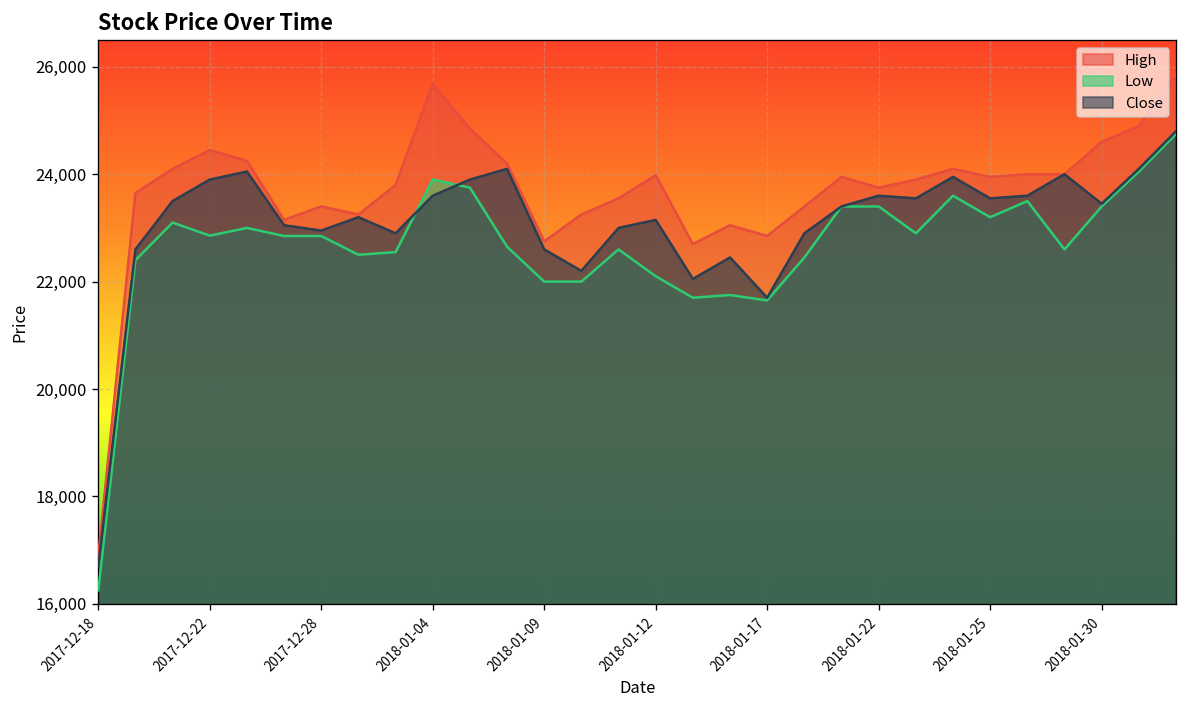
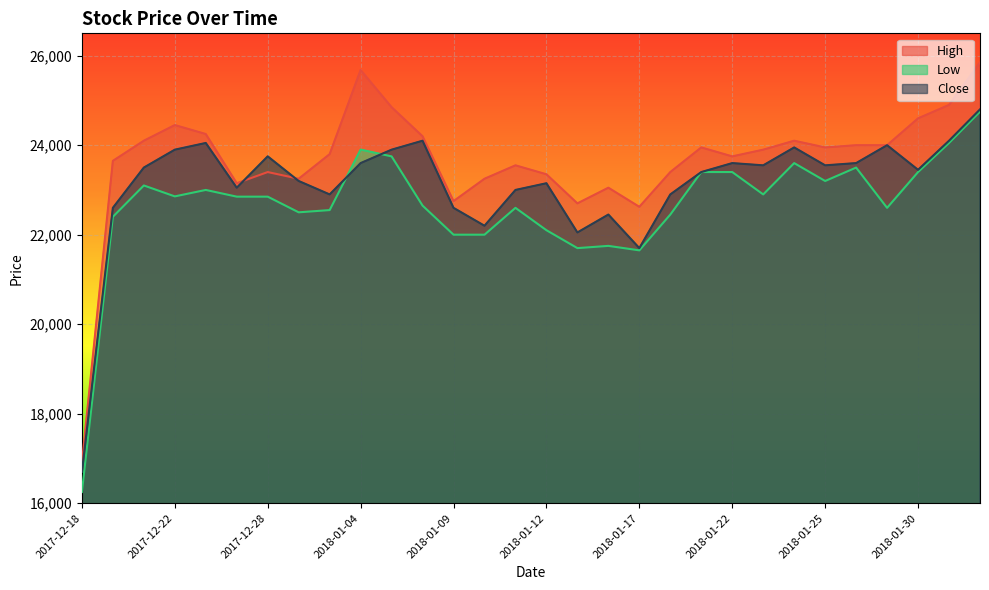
  {
    "High": {
      "2017-12-18": "16,900",
      "2017-12-22": "24,500",
      "2017-12-28": "23,400",
      "2018-01-04": "25,700",
      "2018-01-09": "22,800",
-     "2018-01-12": "24,000",
-     "2018-01-17": "22,900",
+     "2018-01-12": "23,400",
+     "2018-01-17": "22,600",
      "2018-01-22": "23,800",
      "2018-01-25": "24,000",
      "2018-01-30": "24,600"
    },
    "Low": {
      "2017-12-18": "16,300",
      "2017-12-22": "22,900",
      "2017-12-28": "22,900",
      "2018-01-04": "23,900",
      "2018-01-09": "22,000",
      "2018-01-12": "22,100",
      "2018-01-22": "23,400",
      "2018-01-25": "23,200"
    },
    "Close": {
      "2017-12-18": "16,700",
      "2017-12-22": "23,900",
-     "2017-12-28": "23,000",
+     "2017-12-28": "23,800",
      "2018-01-04": "23,600",
      "2018-01-09": "22,600",
      "2018-01-12": "23,200",
      "2018-01-22": "23,600",
      "2018-01-25": "23,600"
    }
  }
